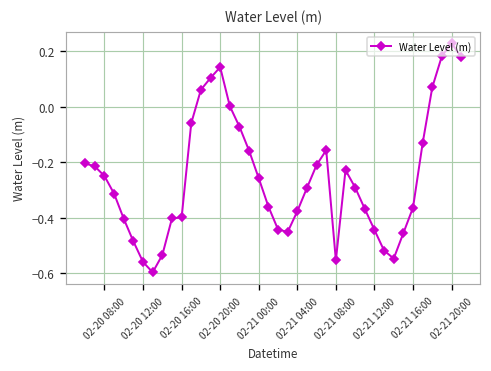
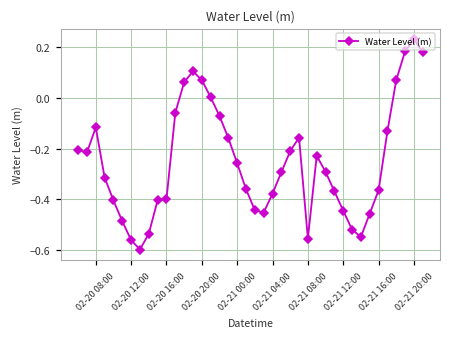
  {
-   "02-20 08:00": -0.25,
+   "02-20 08:00": -0.12,
    "02-20 12:00": -0.56,
    "02-20 16:00": -0.40,
-   "02-20 20:00": 0.14,
+   "02-20 20:00": 0.07,
    "02-21 00:00": -0.26,
    "02-21 04:00": -0.38,
    "02-21 08:00": -0.55,
    "02-21 12:00": -0.44,
    "02-21 16:00": -0.36
  }
